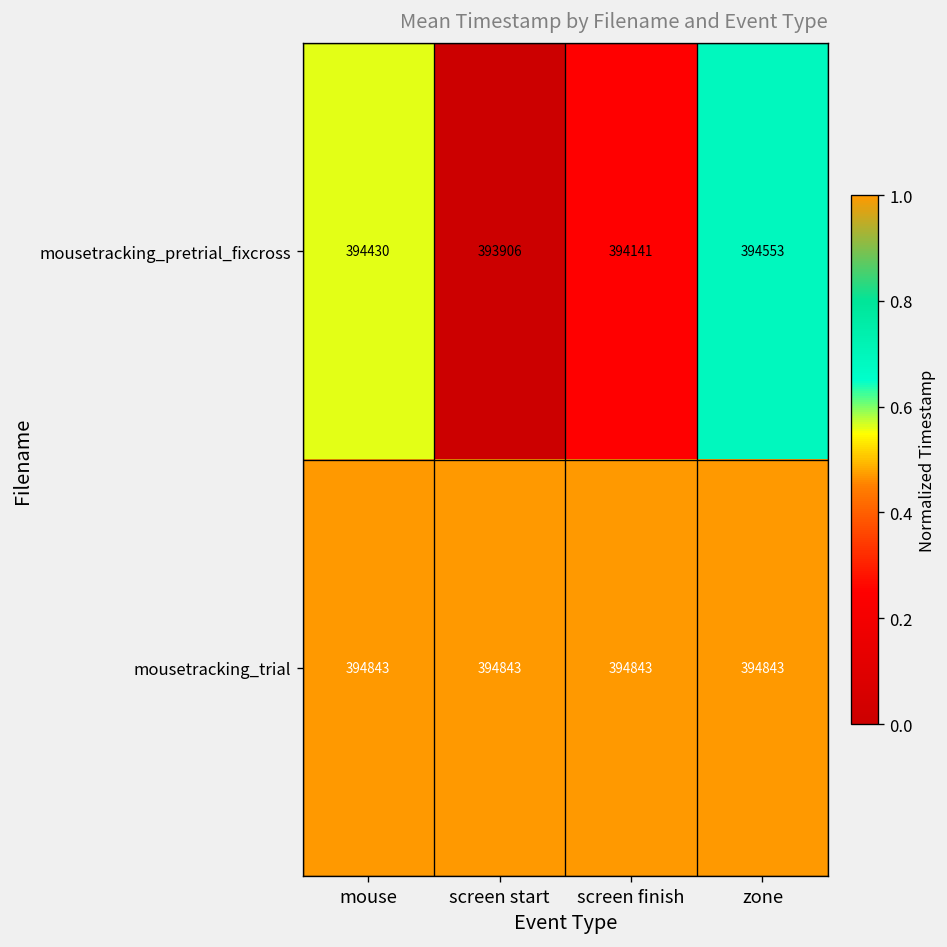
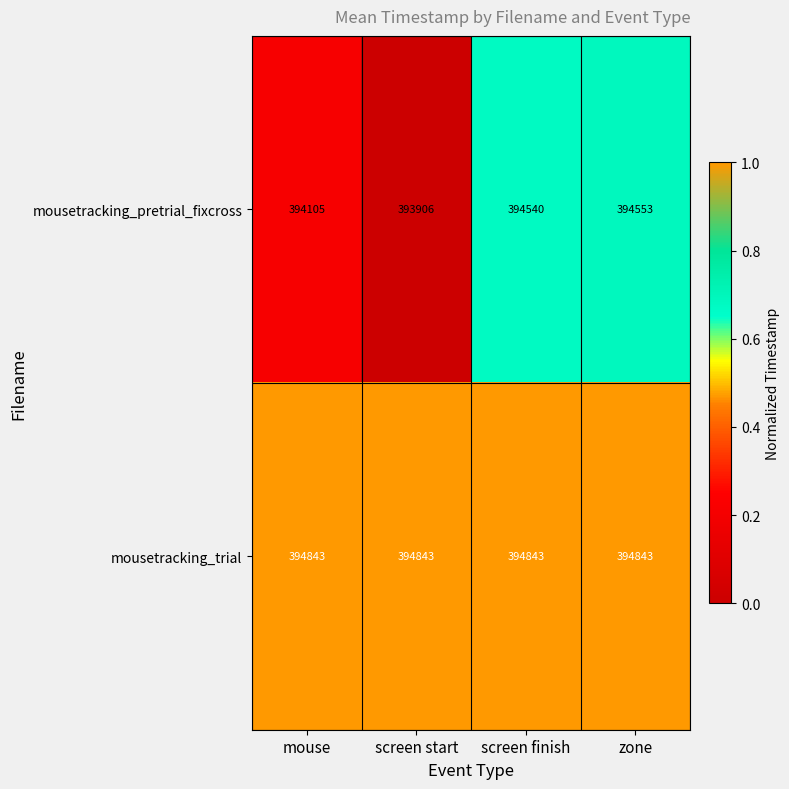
  {
    "mousetracking_pretrial_fixcross": {
-     "mouse": 394430,
+     "mouse": 394105,
      "screen start": 393906,
-     "screen finish": 394141,
+     "screen finish": 394540,
      "zone": 394553
    },
    "mousetracking_trial": {
      "mouse": 394843,
      "screen start": 394843,
      "screen finish": 394843,
      "zone": 394843
    }
  }
